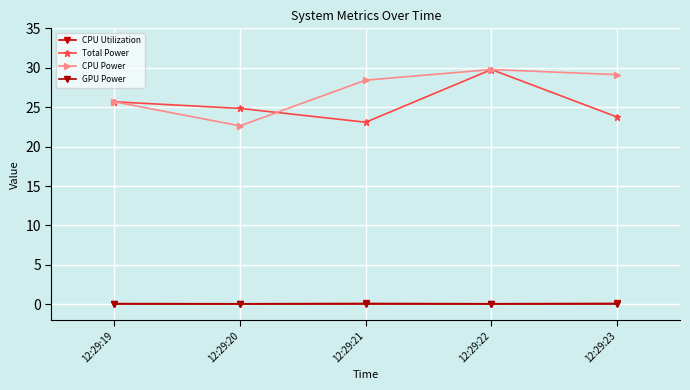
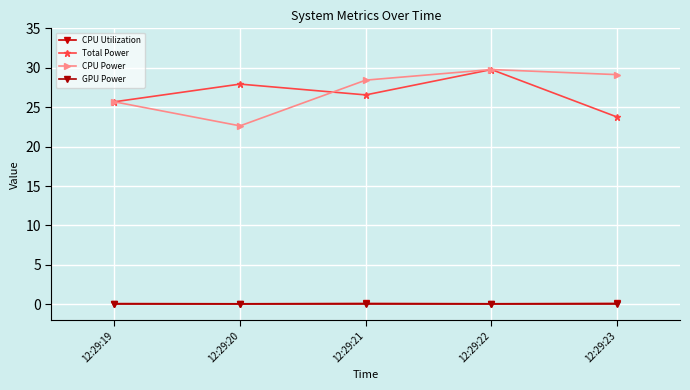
  {
    "Total Power": {
-     "12:29:20": 25,
-     "12:29:21": 23,
+     "12:29:20": 28,
+     "12:29:21": 27,
      "12:29:23": 24
    },
    "CPU Power": {
      "12:29:20": 23,
      "12:29:21": 28,
      "12:29:23": 29
    }
  }
